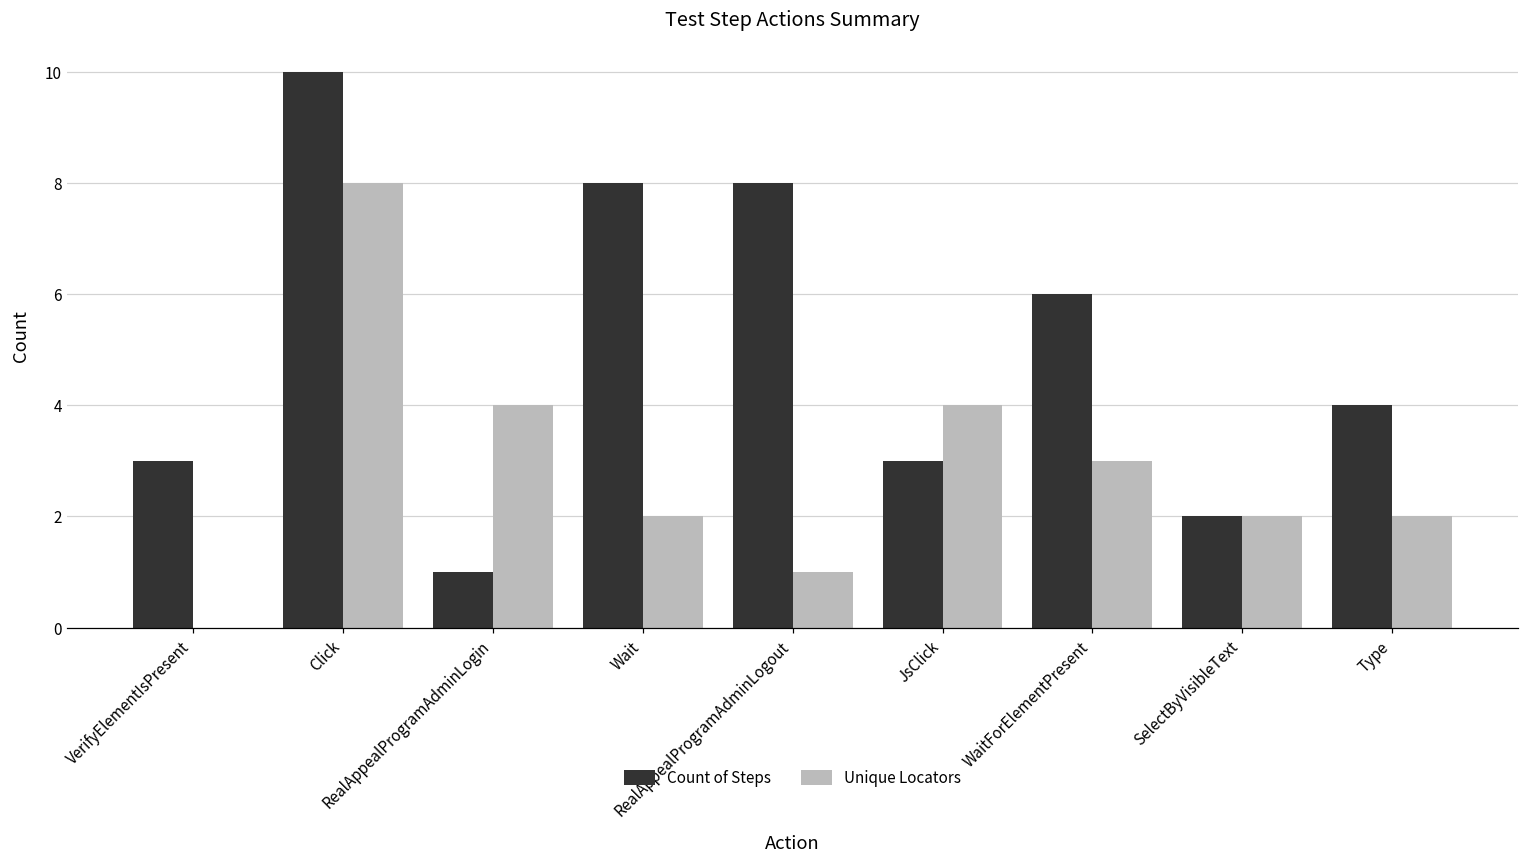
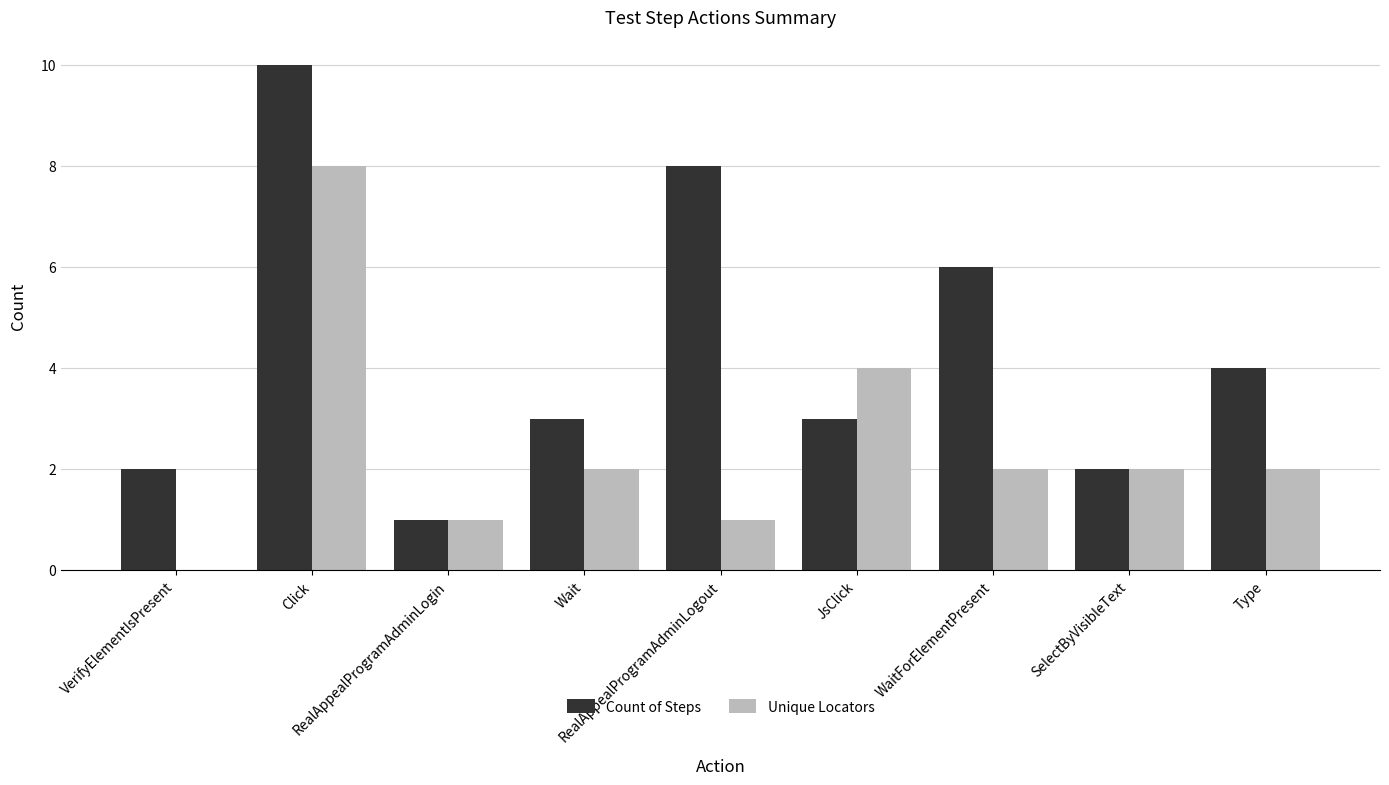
  {
    "Count of Steps": {
-     "VerifyElementIsPresent": 3,
+     "VerifyElementIsPresent": 2,
      "Click": 10,
      "RealAppealProgramAdminLogin": 1,
-     "Wait": 8,
+     "Wait": 3,
      "RealAppealProgramAdminLogout": 8,
      "JsClick": 3,
      "WaitForElementPresent": 6,
      "SelectByVisibleText": 2,
      "Type": 4
    },
    "Unique Locators": {
      "VerifyElementIsPresent": 0,
      "Click": 8,
-     "RealAppealProgramAdminLogin": 4,
+     "RealAppealProgramAdminLogin": 1,
      "Wait": 2,
      "RealAppealProgramAdminLogout": 1,
      "JsClick": 4,
-     "WaitForElementPresent": 3,
+     "WaitForElementPresent": 2,
      "SelectByVisibleText": 2,
      "Type": 2
    }
  }
